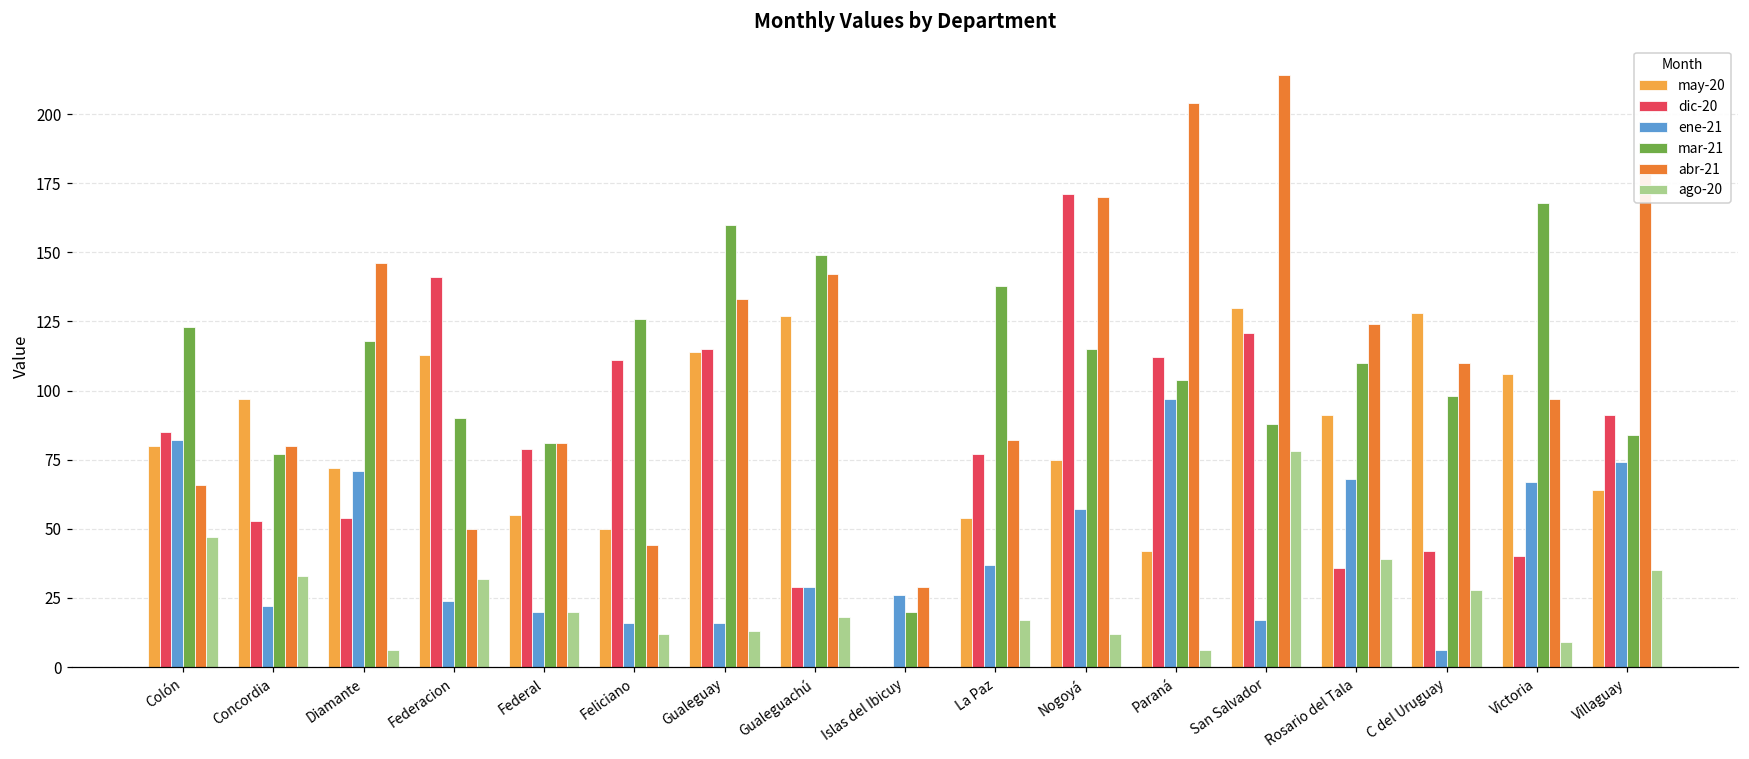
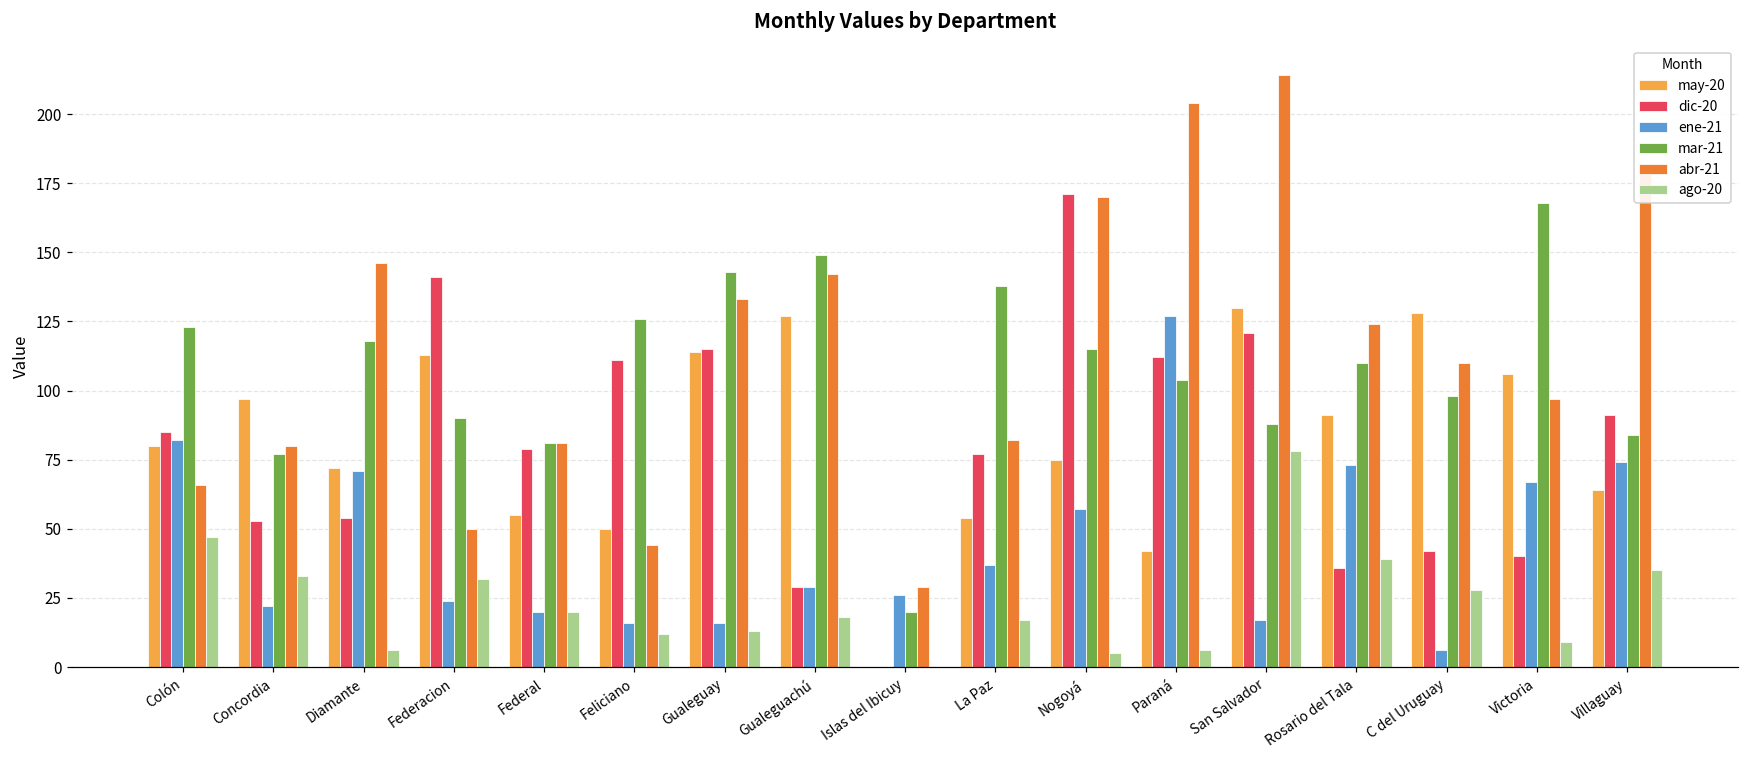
  {
    "dic-20": {
      "Colón": 85,
      "Concordia": 53,
      "Diamante": 54,
      "Federacion": 141,
      "Federal": 79,
      "Feliciano": 111,
      "Gualeguay": 115,
      "Gualeguachú": 29,
      "Islas del Ibicuy": 0,
      "La Paz": 77,
      "Nogoyá": 171,
      "Paraná": 112,
      "San Salvador": 121,
      "Rosario del Tala": 36,
      "C del Uruguay": 42,
      "Victoria": 40,
      "Villaguay": 91
    },
    "ene-21": {
      "Colón": 82,
      "Concordia": 22,
      "Diamante": 71,
      "Federacion": 24,
      "Federal": 20,
      "Feliciano": 16,
      "Gualeguay": 16,
      "Gualeguachú": 29,
      "Islas del Ibicuy": 26,
      "La Paz": 37,
      "Nogoyá": 57,
-     "Paraná": 97,
+     "Paraná": 127,
      "San Salvador": 17,
-     "Rosario del Tala": 68,
+     "Rosario del Tala": 73,
      "C del Uruguay": 6,
      "Victoria": 67,
      "Villaguay": 74
    },
    "mar-21": {
      "Colón": 123,
      "Concordia": 77,
      "Diamante": 118,
      "Federacion": 90,
      "Federal": 81,
      "Feliciano": 126,
-     "Gualeguay": 160,
+     "Gualeguay": 143,
      "Gualeguachú": 149,
      "Islas del Ibicuy": 20,
      "La Paz": 138,
      "Nogoyá": 115,
      "Paraná": 104,
      "San Salvador": 88,
      "Rosario del Tala": 110,
      "C del Uruguay": 98,
      "Victoria": 168,
      "Villaguay": 84
    },
    "ago-20": {
      "Colón": 47,
      "Concordia": 33,
      "Diamante": 6,
      "Federacion": 32,
      "Federal": 20,
      "Feliciano": 12,
      "Gualeguay": 13,
      "Gualeguachú": 18,
      "Islas del Ibicuy": 0,
      "La Paz": 17,
-     "Nogoyá": 12,
+     "Nogoyá": 5,
      "Paraná": 6,
      "San Salvador": 78,
      "Rosario del Tala": 39,
      "C del Uruguay": 28,
      "Victoria": 9,
      "Villaguay": 35
    }
  }
